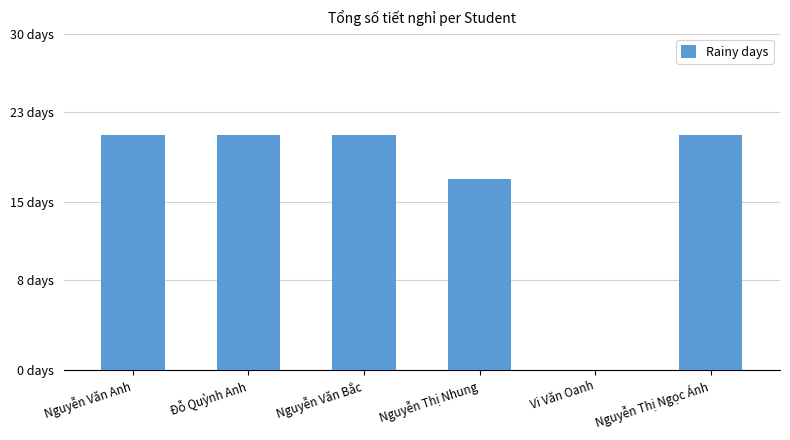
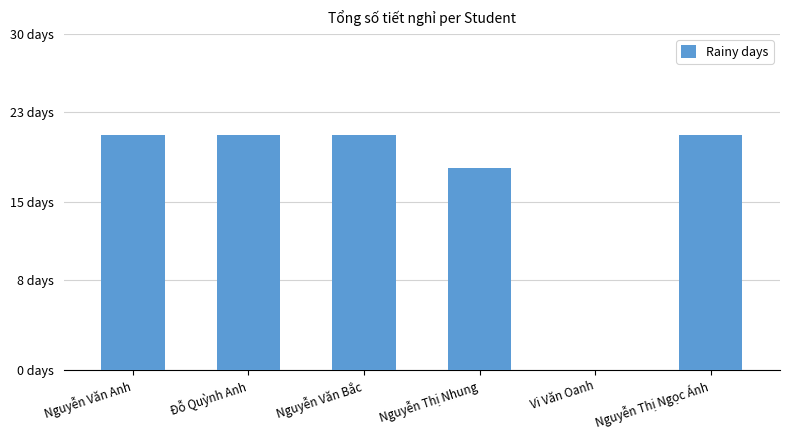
  {
    "Nguyễn Văn Anh": "21 days",
    "Đỗ Quỳnh Anh": "21 days",
    "Nguyễn Văn Bắc": "21 days",
-   "Nguyễn Thị Nhung": "17 days",
+   "Nguyễn Thị Nhung": "18 days",
    "Vi Văn Oanh": "0 days",
    "Nguyễn Thị Ngọc Ánh": "21 days"
  }
